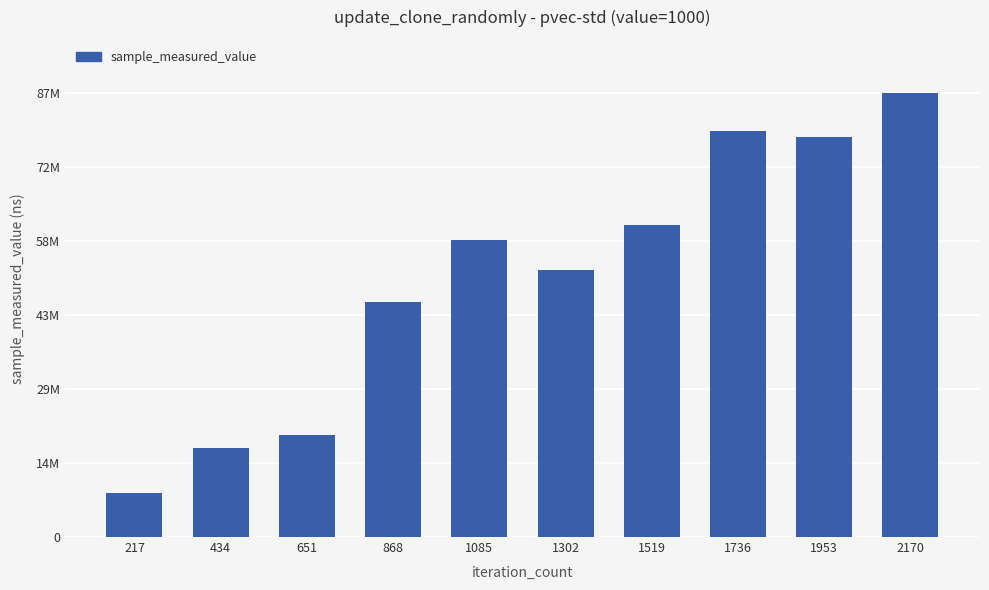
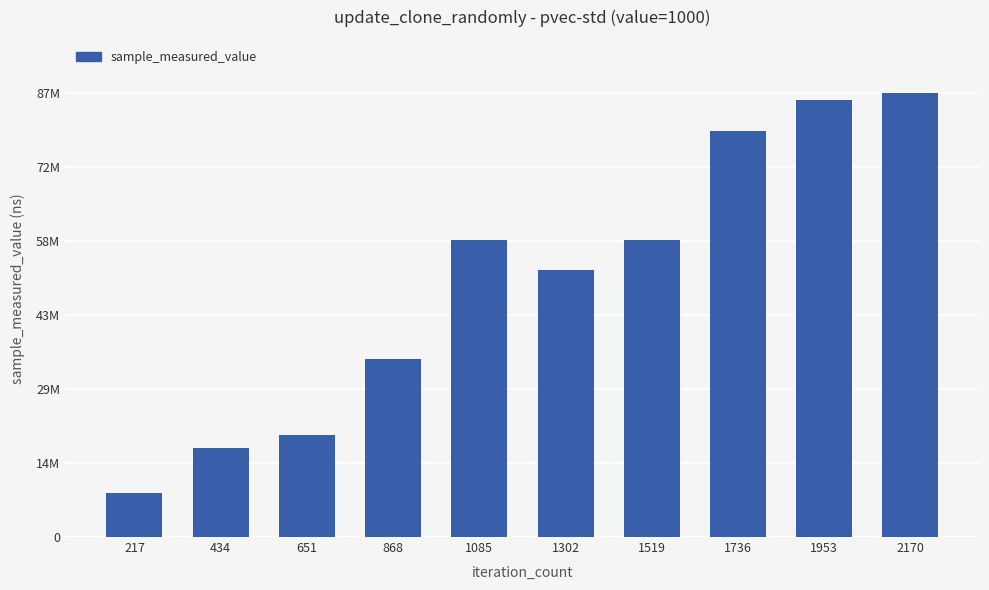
  {
    "217": 9000000,
    "434": 17000000,
    "651": 20000000,
-   "868": 46000000,
+   "868": 35000000,
    "1085": 58000000,
    "1302": 52000000,
-   "1519": 61000000,
+   "1519": 58000000,
    "1736": 80000000,
-   "1953": 78000000,
+   "1953": 86000000,
    "2170": 87000000
  }
